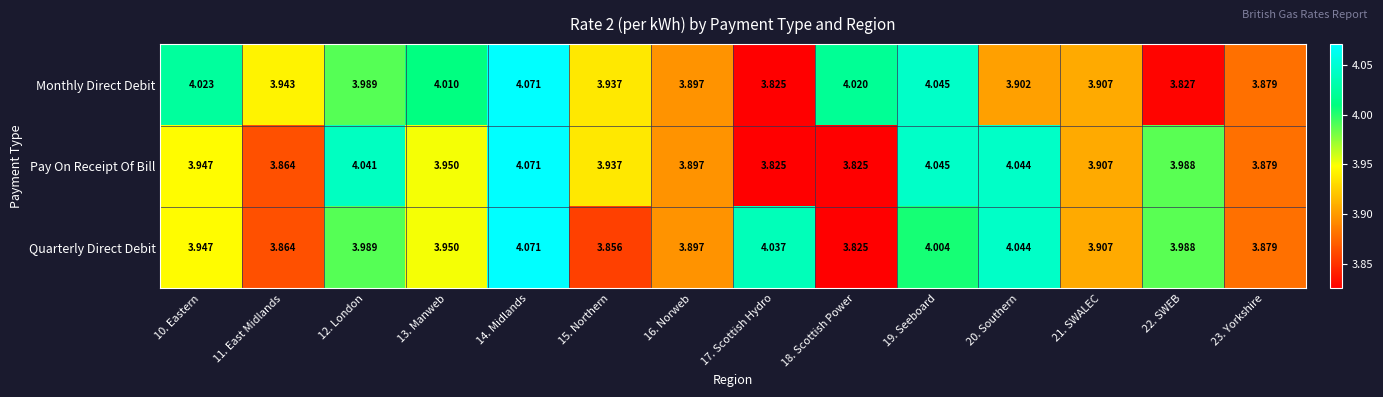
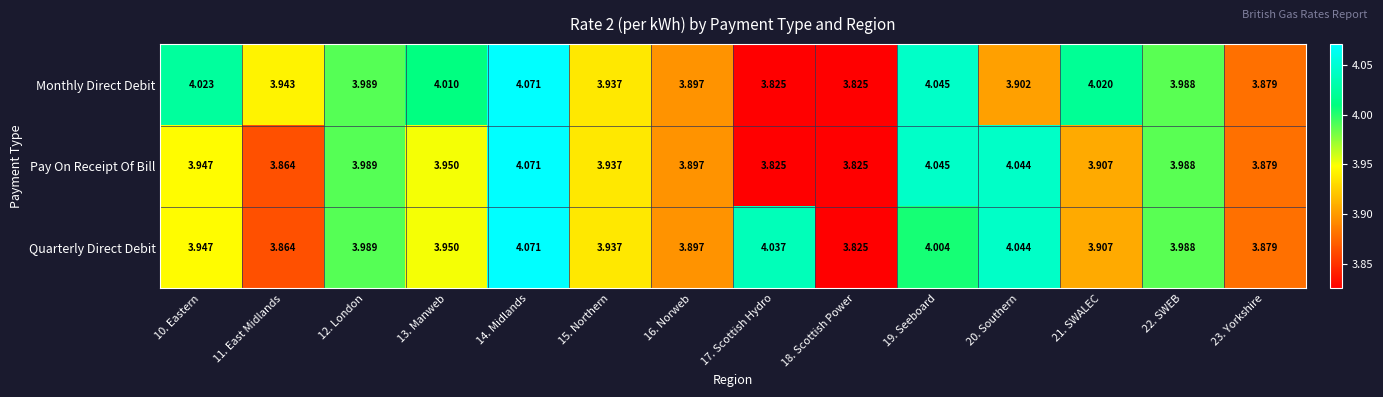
  {
    "Monthly Direct Debit": {
      "10. Eastern": 4.023,
      "11. East Midlands": 3.943,
      "12. London": 3.989,
      "13. Manweb": 4.010,
      "14. Midlands": 4.071,
      "15. Northern": 3.937,
      "16. Norweb": 3.897,
      "17. Scottish Hydro": 3.825,
-     "18. Scottish Power": 4.020,
+     "18. Scottish Power": 3.825,
      "19. Seeboard": 4.045,
      "20. Southern": 3.902,
-     "21. SWALEC": 3.907,
-     "22. SWEB": 3.827,
+     "21. SWALEC": 4.020,
+     "22. SWEB": 3.988,
      "23. Yorkshire": 3.879
    },
    "Pay On Receipt Of Bill": {
      "10. Eastern": 3.947,
      "11. East Midlands": 3.864,
-     "12. London": 4.041,
+     "12. London": 3.989,
      "13. Manweb": 3.950,
      "14. Midlands": 4.071,
      "15. Northern": 3.937,
      "16. Norweb": 3.897,
      "17. Scottish Hydro": 3.825,
      "18. Scottish Power": 3.825,
      "19. Seeboard": 4.045,
      "20. Southern": 4.044,
      "21. SWALEC": 3.907,
      "22. SWEB": 3.988,
      "23. Yorkshire": 3.879
    },
    "Quarterly Direct Debit": {
      "10. Eastern": 3.947,
      "11. East Midlands": 3.864,
      "12. London": 3.989,
      "13. Manweb": 3.950,
      "14. Midlands": 4.071,
-     "15. Northern": 3.856,
+     "15. Northern": 3.937,
      "16. Norweb": 3.897,
      "17. Scottish Hydro": 4.037,
      "18. Scottish Power": 3.825,
      "19. Seeboard": 4.004,
      "20. Southern": 4.044,
      "21. SWALEC": 3.907,
      "22. SWEB": 3.988,
      "23. Yorkshire": 3.879
    }
  }
